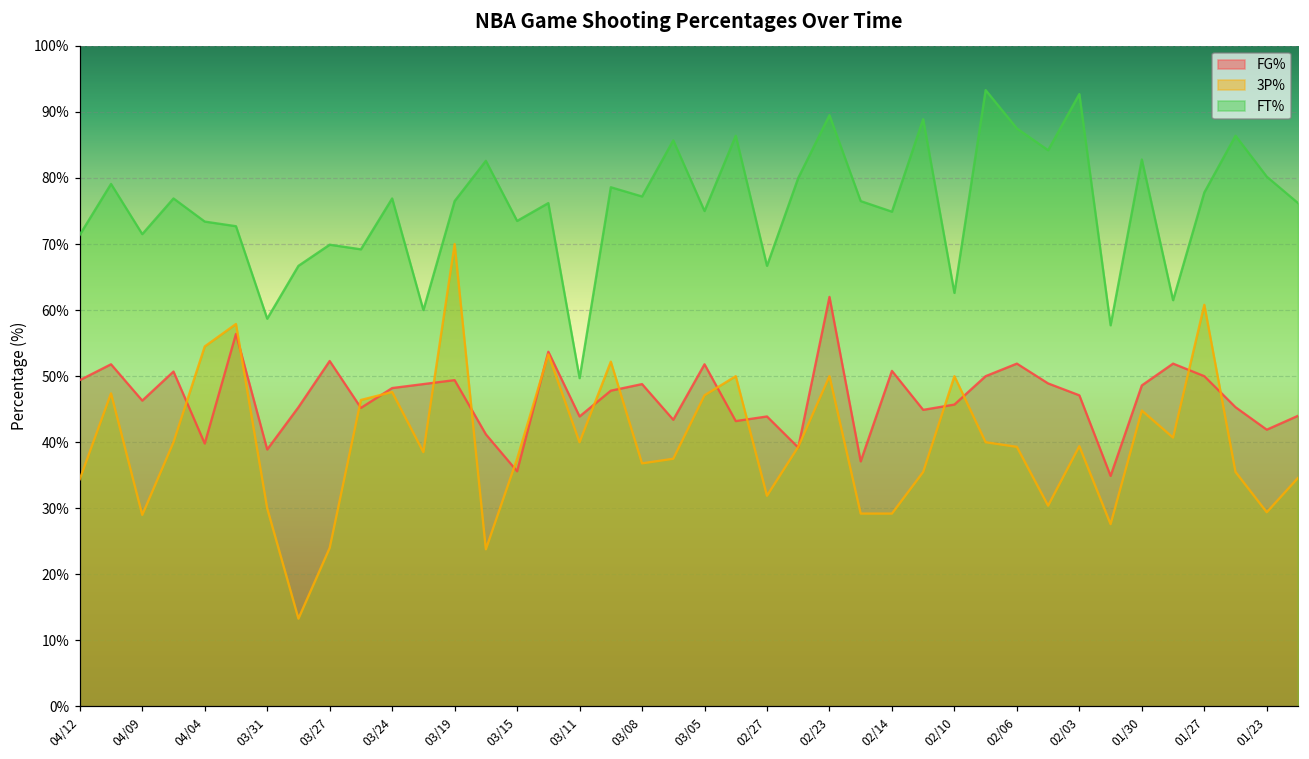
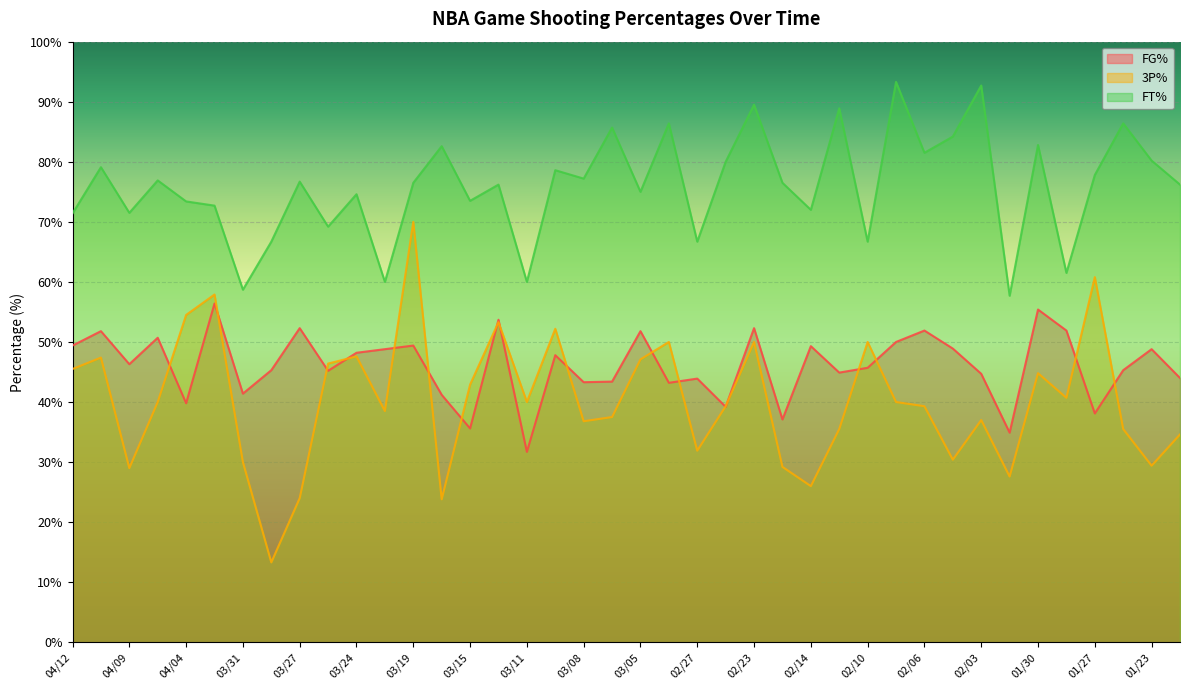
  {
    "FG%": {
      "04/12": "49%",
      "04/09": "46%",
      "04/04": "40%",
-     "03/31": "39%",
+     "03/31": "41%",
      "03/27": "52%",
      "03/24": "48%",
      "03/19": "49%",
      "03/15": "36%",
-     "03/11": "44%",
-     "03/08": "49%",
+     "03/11": "32%",
+     "03/08": "43%",
      "03/05": "52%",
      "02/27": "44%",
-     "02/23": "62%",
-     "02/14": "51%",
+     "02/23": "52%",
+     "02/14": "49%",
      "02/10": "46%",
      "02/06": "52%",
-     "02/03": "47%",
-     "01/30": "49%",
-     "01/27": "50%",
-     "01/23": "42%"
+     "02/03": "45%",
+     "01/30": "55%",
+     "01/27": "38%",
+     "01/23": "49%"
    },
    "3P%": {
-     "04/12": "34%",
+     "04/12": "46%",
      "04/09": "29%",
      "04/04": "55%",
      "03/31": "30%",
      "03/27": "24%",
      "03/24": "48%",
      "03/19": "70%",
-     "03/15": "38%",
+     "03/15": "43%",
      "03/11": "40%",
      "03/08": "37%",
      "03/05": "47%",
      "02/27": "32%",
      "02/23": "50%",
-     "02/14": "29%",
+     "02/14": "26%",
      "02/10": "50%",
      "02/06": "39%",
-     "02/03": "39%",
+     "02/03": "37%",
      "01/30": "45%",
      "01/27": "61%",
      "01/23": "29%"
    },
    "FT%": {
      "04/12": "71%",
      "04/09": "72%",
      "04/04": "73%",
      "03/31": "59%",
-     "03/27": "70%",
-     "03/24": "77%",
+     "03/27": "77%",
+     "03/24": "75%",
      "03/19": "77%",
      "03/15": "74%",
-     "03/11": "50%",
+     "03/11": "60%",
      "03/08": "77%",
      "03/05": "75%",
      "02/27": "67%",
      "02/23": "90%",
-     "02/14": "75%",
-     "02/10": "63%",
-     "02/06": "88%",
+     "02/14": "72%",
+     "02/10": "67%",
+     "02/06": "82%",
      "02/03": "93%",
      "01/30": "83%",
      "01/27": "78%",
      "01/23": "80%"
    }
  }
